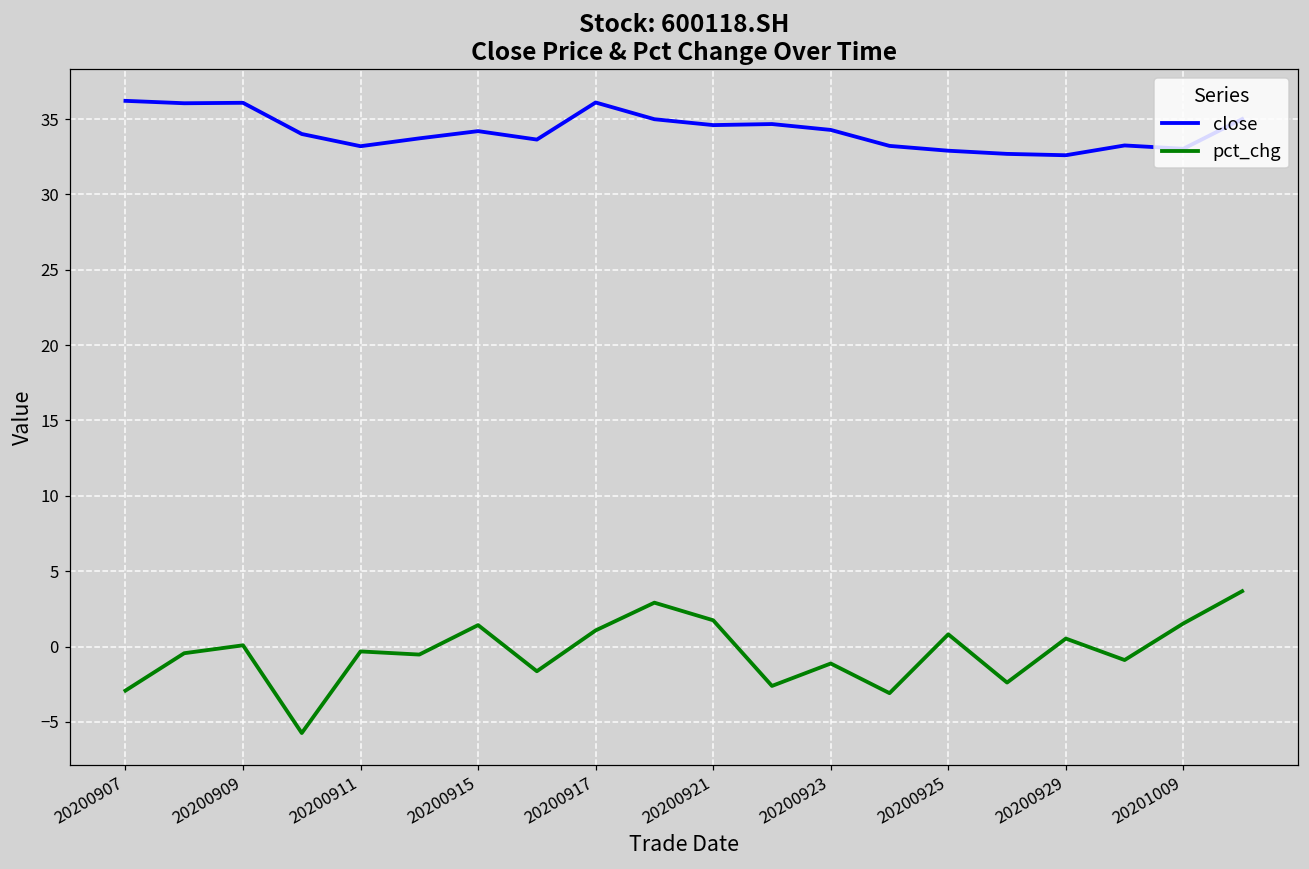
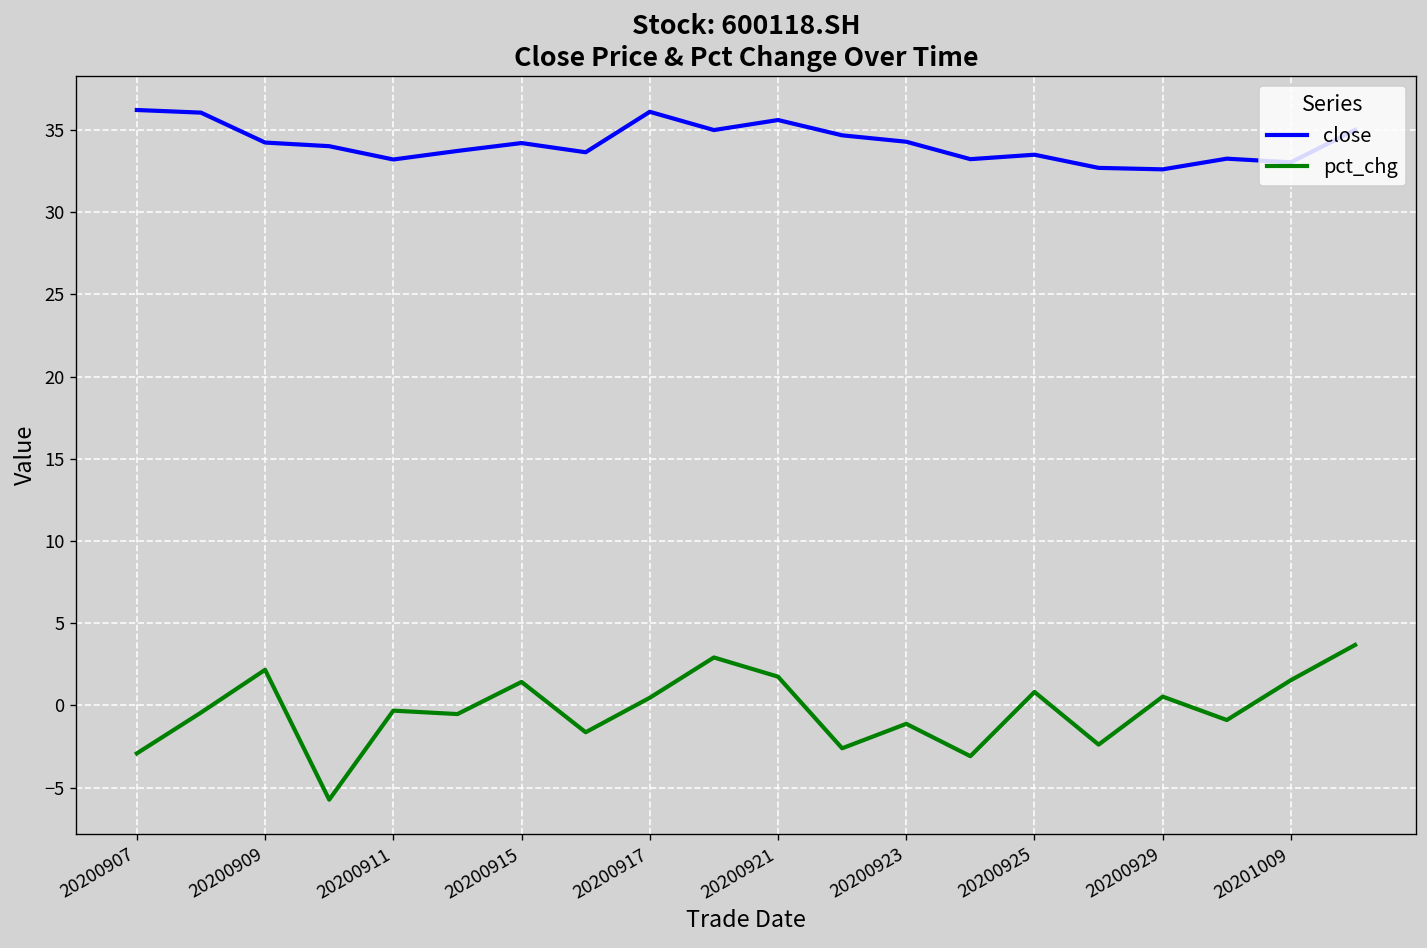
  {
    "close": {
      "20200907": 36.2,
-     "20200909": 36.1,
+     "20200909": 34.2,
      "20200911": 33.2,
      "20200915": 34.2,
      "20200917": 36.1,
-     "20200921": 34.6,
+     "20200921": 35.6,
      "20200923": 34.3,
-     "20200925": 32.9,
+     "20200925": 33.5,
      "20200929": 32.6
    },
    "pct_chg": {
      "20200907": -2.9,
-     "20200909": 0.1,
+     "20200909": 2.2,
      "20200911": -0.3,
      "20200915": 1.4,
-     "20200917": 1.1,
+     "20200917": 0.5,
      "20200921": 1.7,
      "20200923": -1.1,
      "20200925": 0.8,
      "20200929": 0.5,
      "20201009": 1.5
    }
  }
